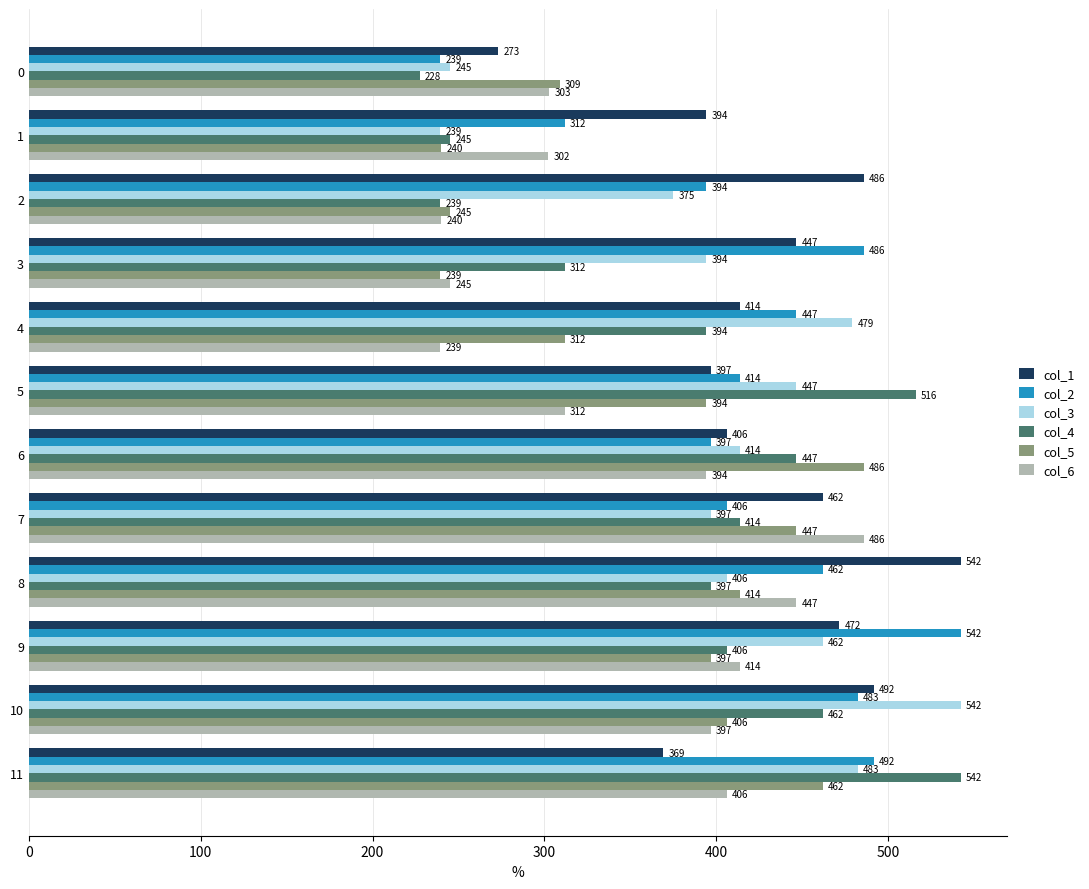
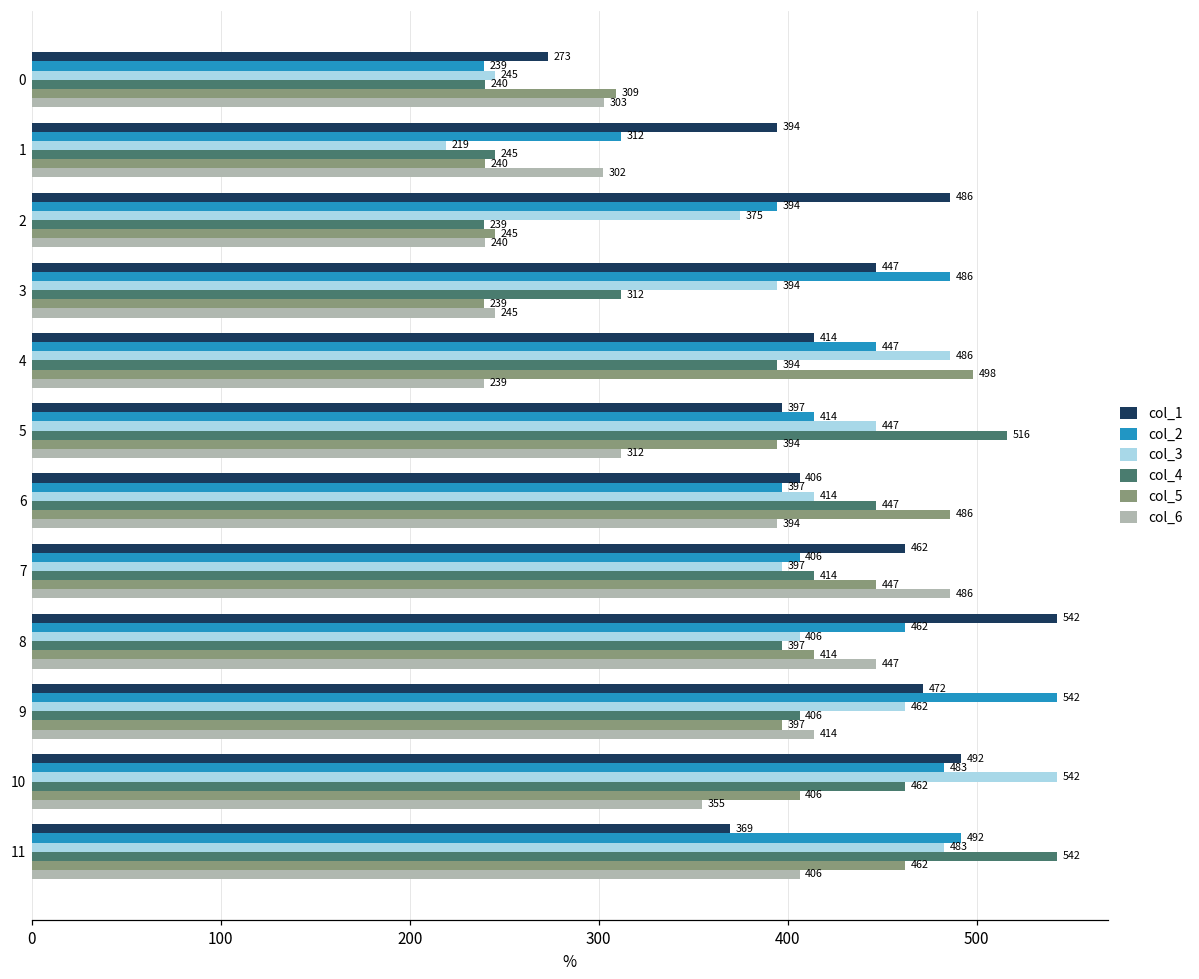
  {
    "col_1": {
      "0": 273,
      "1": 394,
      "2": 486,
      "3": 447,
      "4": 414,
      "5": 397,
      "6": 406,
      "7": 462,
      "8": 542,
      "9": 472,
      "10": 492,
      "11": 369
    },
    "col_2": {
      "0": 239,
      "1": 312,
      "2": 394,
      "3": 486,
      "4": 447,
      "5": 414,
      "6": 397,
      "7": 406,
      "8": 462,
      "9": 542,
      "10": 483,
      "11": 492
    },
    "col_3": {
      "0": 245,
-     "1": 239,
+     "1": 219,
      "2": 375,
      "3": 394,
-     "4": 479,
+     "4": 486,
      "5": 447,
      "6": 414,
      "7": 397,
      "8": 406,
      "9": 462,
      "10": 542,
      "11": 483
    },
    "col_4": {
-     "0": 228,
+     "0": 240,
      "1": 245,
      "2": 239,
      "3": 312,
      "4": 394,
      "5": 516,
      "6": 447,
      "7": 414,
      "8": 397,
      "9": 406,
      "10": 462,
      "11": 542
    },
    "col_5": {
      "0": 309,
      "1": 240,
      "2": 245,
      "3": 239,
-     "4": 312,
+     "4": 498,
      "5": 394,
      "6": 486,
      "7": 447,
      "8": 414,
      "9": 397,
      "10": 406,
      "11": 462
    },
    "col_6": {
      "0": 303,
      "1": 302,
      "2": 240,
      "3": 245,
      "4": 239,
      "5": 312,
      "6": 394,
      "7": 486,
      "8": 447,
      "9": 414,
-     "10": 397,
+     "10": 355,
      "11": 406
    }
  }
